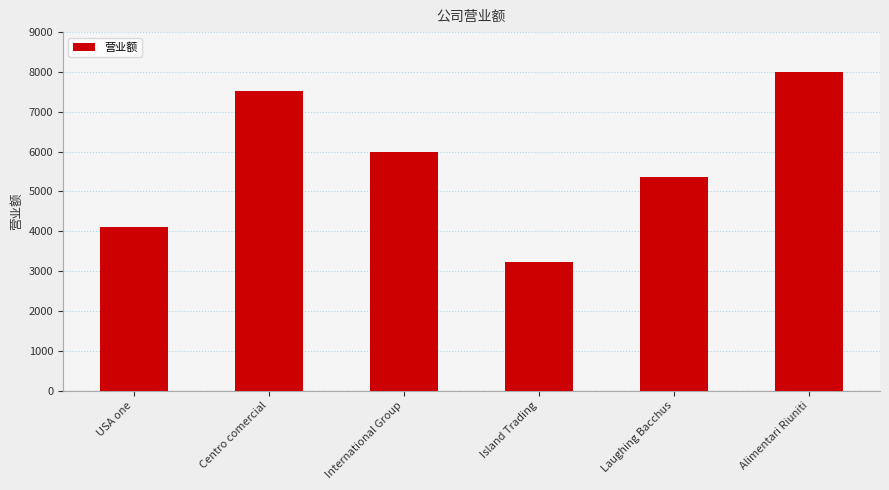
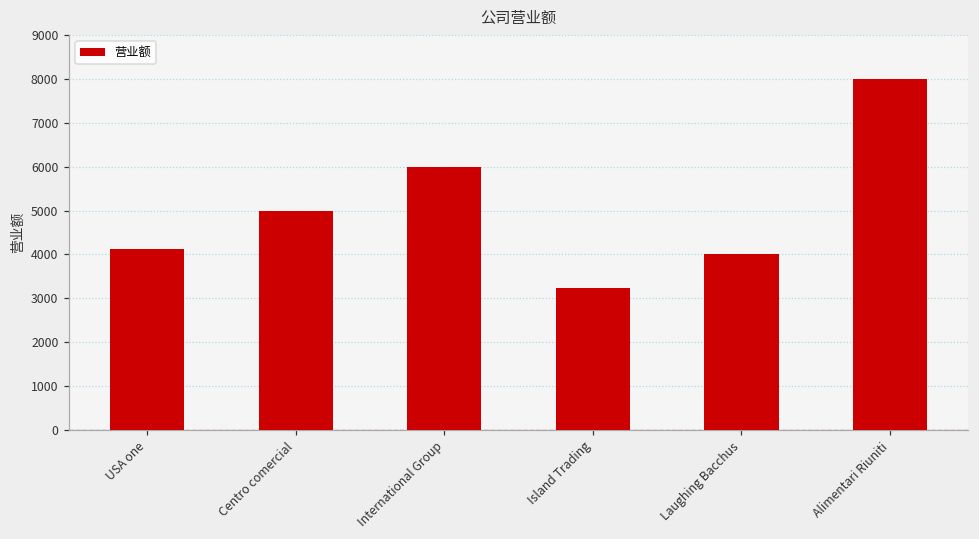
  {
    "USA one": 4100,
-   "Centro comercial": 7500,
+   "Centro comercial": 5000,
    "International Group": 6000,
    "Island Trading": 3200,
-   "Laughing Bacchus": 5400,
+   "Laughing Bacchus": 4000,
    "Alimentari Riuniti": 8000
  }
